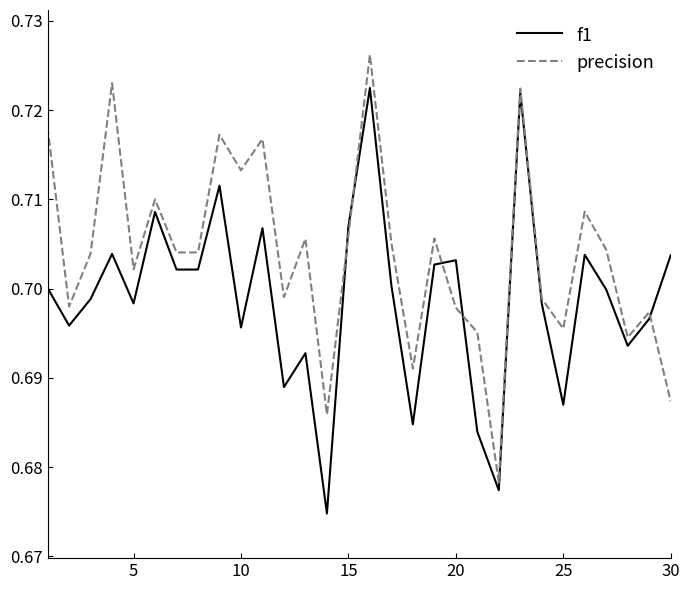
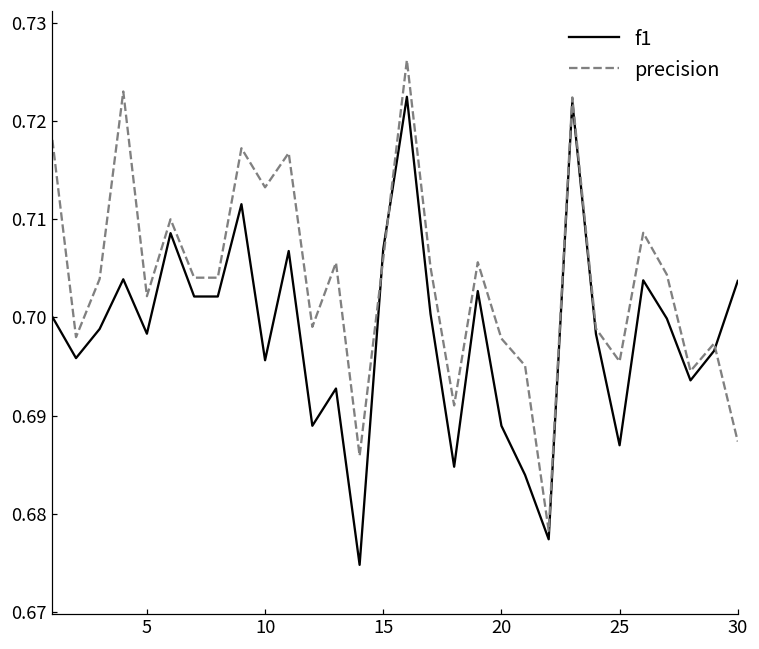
  {
    "f1": {
      "5": 0.698,
      "10": 0.696,
      "15": 0.707,
-     "20": 0.703,
+     "20": 0.689,
      "25": 0.687,
      "30": 0.704
    },
    "precision": {
      "5": 0.702,
      "10": 0.713,
      "15": 0.706,
      "20": 0.698,
      "25": 0.696,
      "30": 0.687
    }
  }
